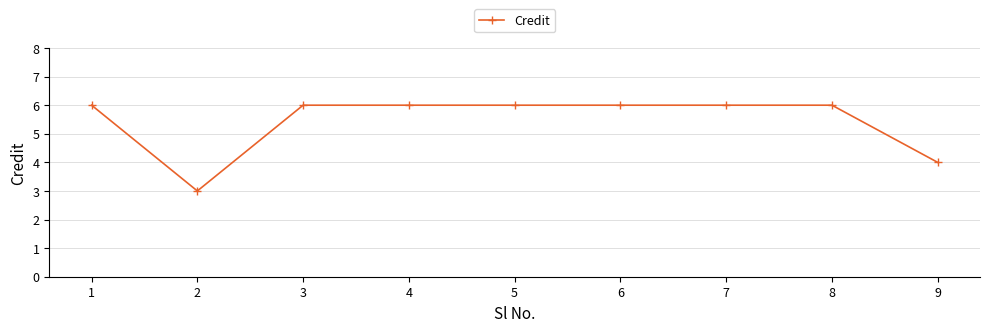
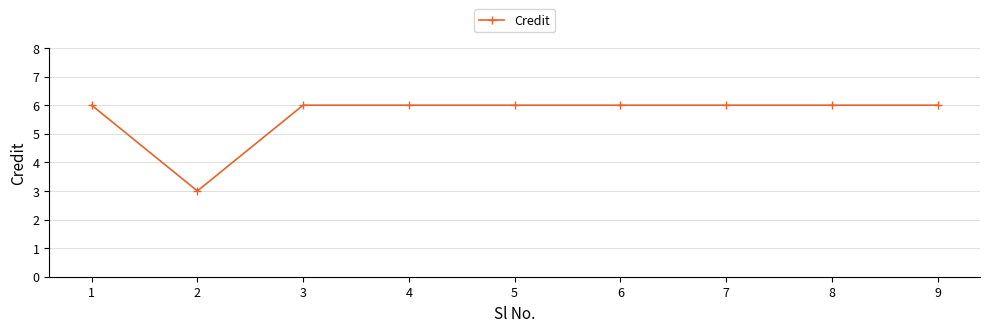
  {
    "1": 6,
    "2": 3,
    "3": 6,
    "4": 6,
    "5": 6,
    "6": 6,
    "7": 6,
    "8": 6,
-   "9": 4
+   "9": 6
  }
